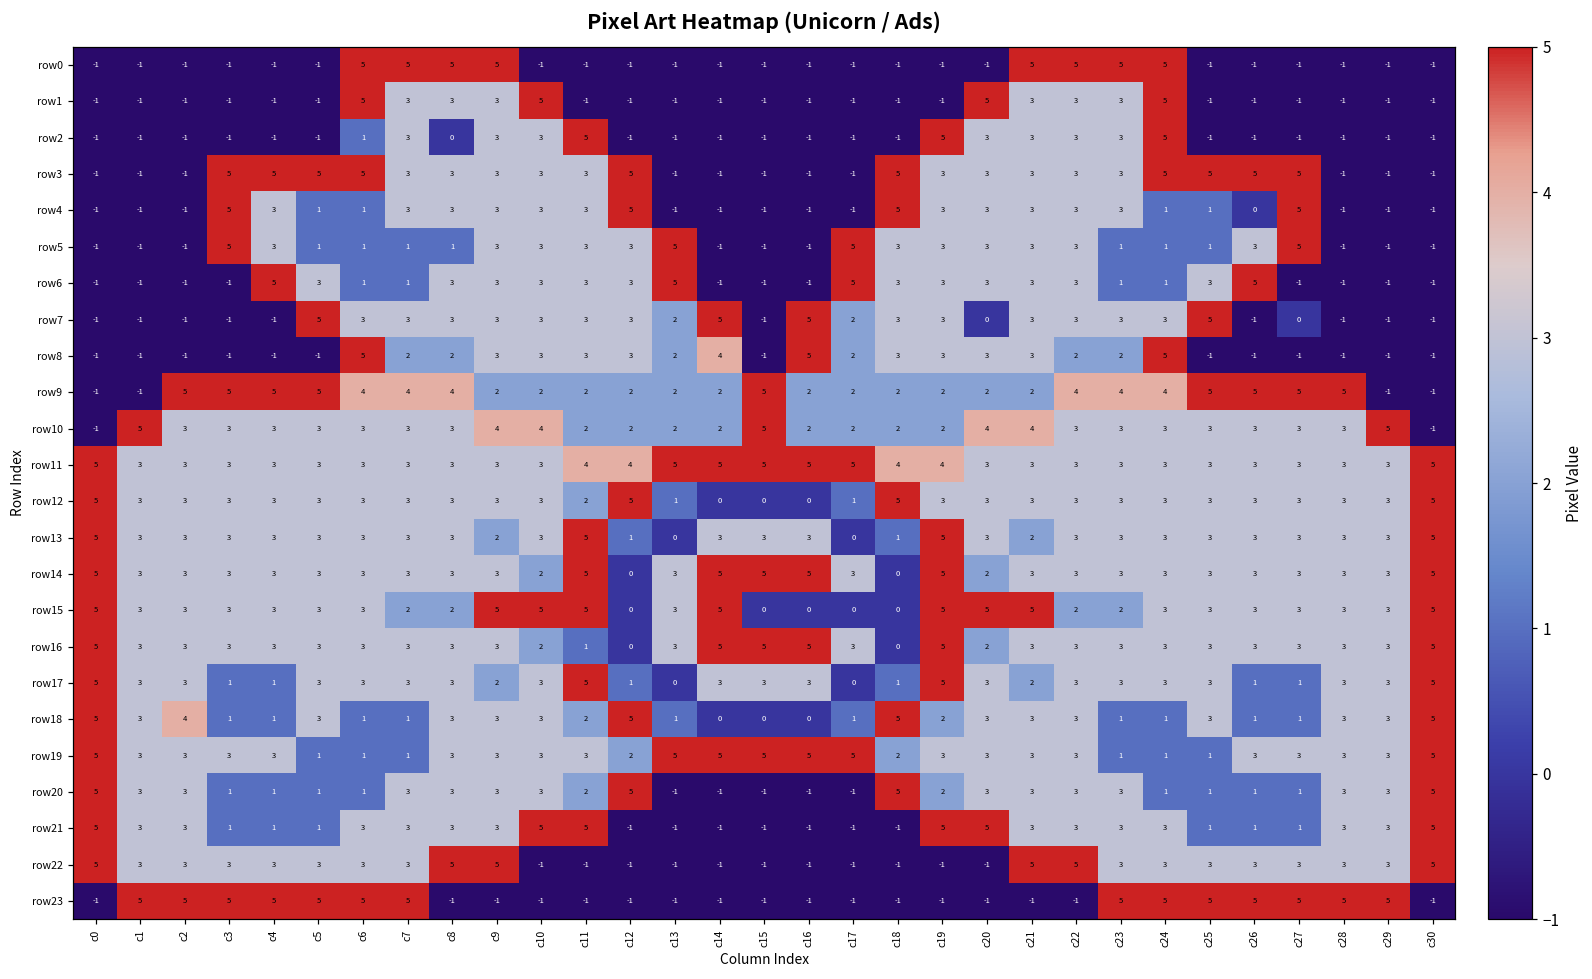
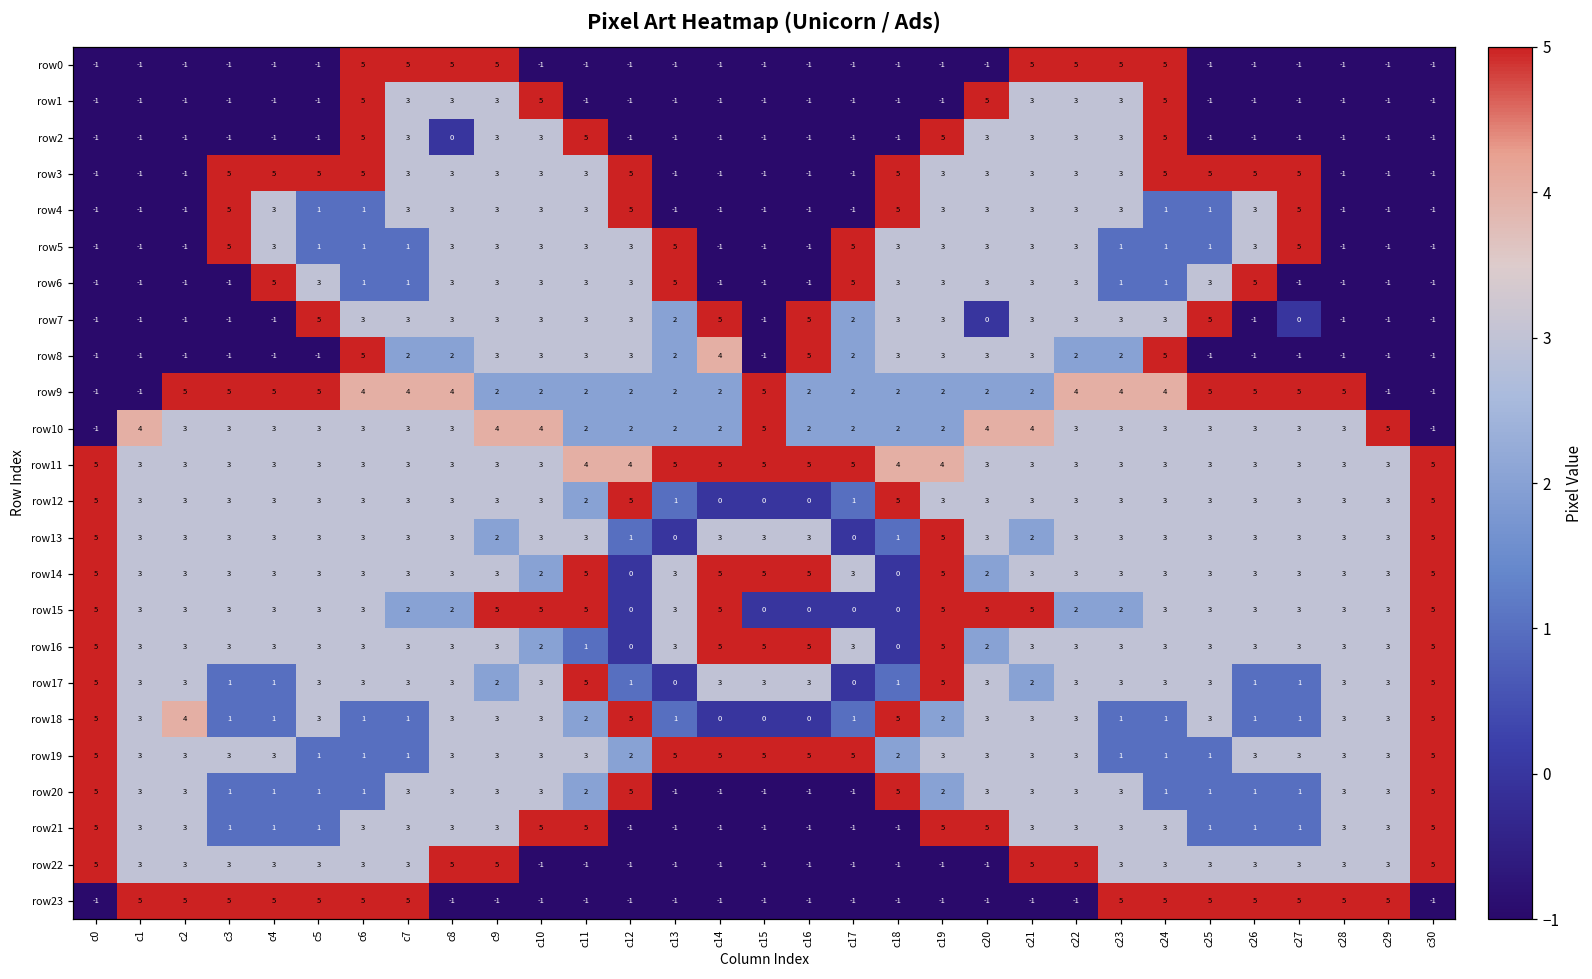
  {
    "row2": {
      "c0": -1,
      "c1": -1,
      "c2": -1,
      "c3": -1,
      "c4": -1,
      "c5": -1,
-     "c6": 1,
+     "c6": 5,
      "c7": 3,
      "c8": 0,
      "c9": 3,
      "c10": 3,
      "c11": 5,
      "c12": -1,
      "c13": -1,
      "c14": -1,
      "c15": -1,
      "c16": -1,
      "c17": -1,
      "c18": -1,
      "c19": 5,
      "c20": 3,
      "c21": 3,
      "c22": 3,
      "c23": 3,
      "c24": 5,
      "c25": -1,
      "c26": -1,
      "c27": -1,
      "c28": -1,
      "c29": -1,
      "c30": -1
    },
    "row4": {
      "c0": -1,
      "c1": -1,
      "c2": -1,
      "c3": 5,
      "c4": 3,
      "c5": 1,
      "c6": 1,
      "c7": 3,
      "c8": 3,
      "c9": 3,
      "c10": 3,
      "c11": 3,
      "c12": 5,
      "c13": -1,
      "c14": -1,
      "c15": -1,
      "c16": -1,
      "c17": -1,
      "c18": 5,
      "c19": 3,
      "c20": 3,
      "c21": 3,
      "c22": 3,
      "c23": 3,
      "c24": 1,
      "c25": 1,
-     "c26": 0,
+     "c26": 3,
      "c27": 5,
      "c28": -1,
      "c29": -1,
      "c30": -1
    },
    "row5": {
      "c0": -1,
      "c1": -1,
      "c2": -1,
      "c3": 5,
      "c4": 3,
      "c5": 1,
      "c6": 1,
      "c7": 1,
-     "c8": 1,
+     "c8": 3,
      "c9": 3,
      "c10": 3,
      "c11": 3,
      "c12": 3,
      "c13": 5,
      "c14": -1,
      "c15": -1,
      "c16": -1,
      "c17": 5,
      "c18": 3,
      "c19": 3,
      "c20": 3,
      "c21": 3,
      "c22": 3,
      "c23": 1,
      "c24": 1,
      "c25": 1,
      "c26": 3,
      "c27": 5,
      "c28": -1,
      "c29": -1,
      "c30": -1
    },
    "row10": {
      "c0": -1,
-     "c1": 5,
+     "c1": 4,
      "c2": 3,
      "c3": 3,
      "c4": 3,
      "c5": 3,
      "c6": 3,
      "c7": 3,
      "c8": 3,
      "c9": 4,
      "c10": 4,
      "c11": 2,
      "c12": 2,
      "c13": 2,
      "c14": 2,
      "c15": 5,
      "c16": 2,
      "c17": 2,
      "c18": 2,
      "c19": 2,
      "c20": 4,
      "c21": 4,
      "c22": 3,
      "c23": 3,
      "c24": 3,
      "c25": 3,
      "c26": 3,
      "c27": 3,
      "c28": 3,
      "c29": 5,
      "c30": -1
    },
    "row13": {
      "c0": 5,
      "c1": 3,
      "c2": 3,
      "c3": 3,
      "c4": 3,
      "c5": 3,
      "c6": 3,
      "c7": 3,
      "c8": 3,
      "c9": 2,
      "c10": 3,
-     "c11": 5,
+     "c11": 3,
      "c12": 1,
      "c13": 0,
      "c14": 3,
      "c15": 3,
      "c16": 3,
      "c17": 0,
      "c18": 1,
      "c19": 5,
      "c20": 3,
      "c21": 2,
      "c22": 3,
      "c23": 3,
      "c24": 3,
      "c25": 3,
      "c26": 3,
      "c27": 3,
      "c28": 3,
      "c29": 3,
      "c30": 5
    }
  }
